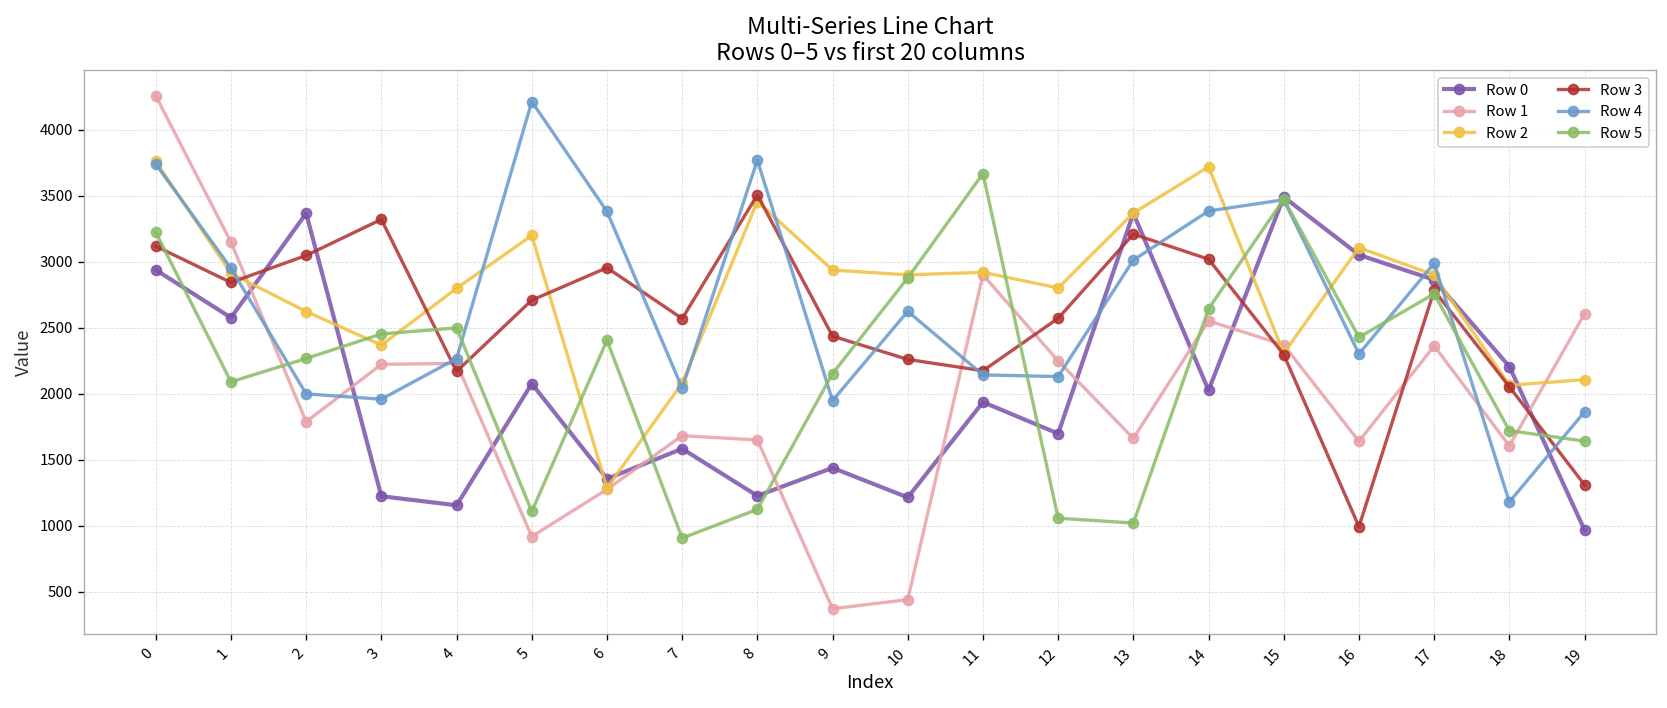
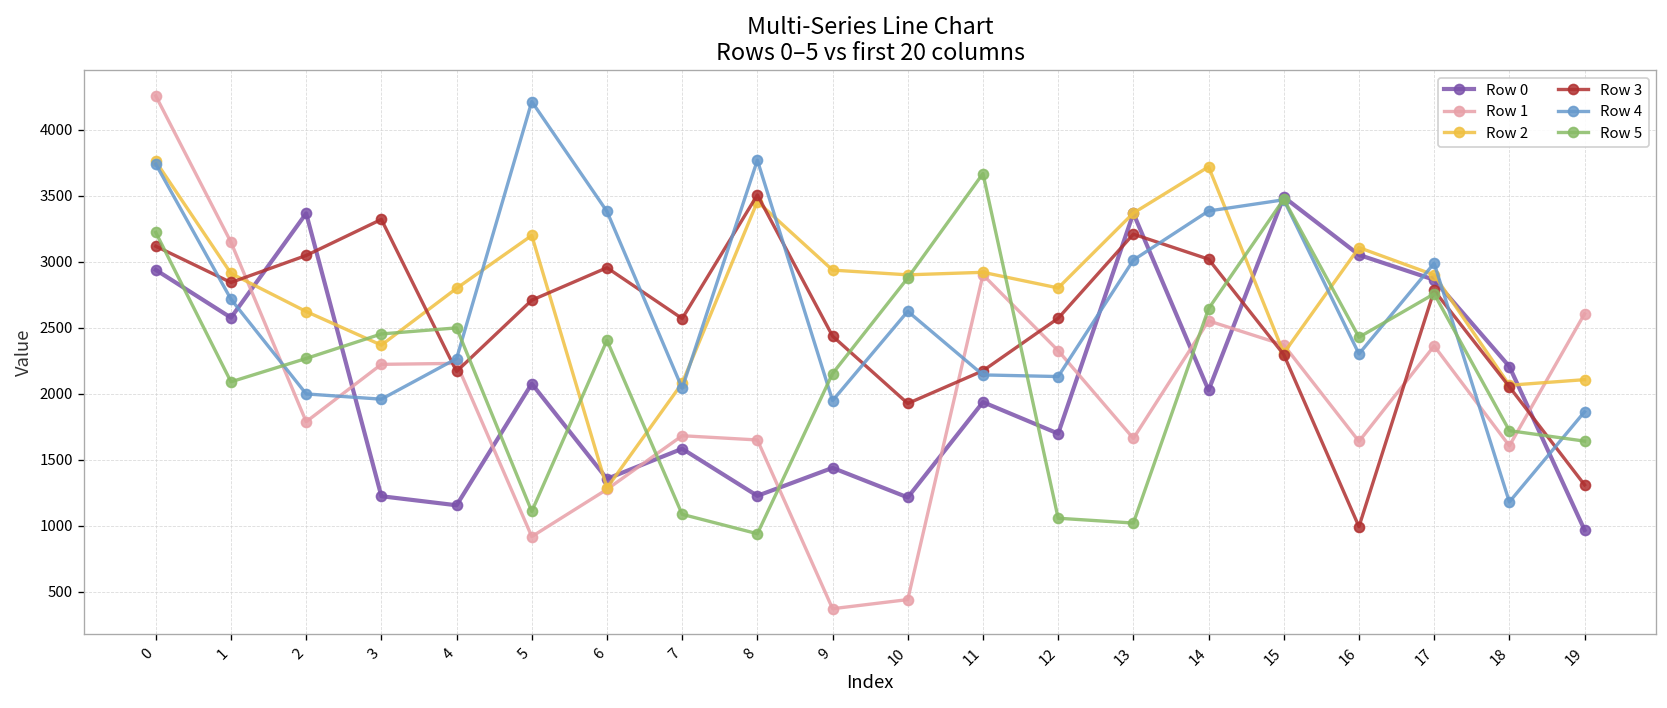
  {
    "Row 0": {
      "0": 2940,
      "1": 2580,
      "2": 3370,
      "3": 1220,
      "4": 1150,
      "5": 2080,
      "6": 1350,
      "7": 1580,
      "8": 1230,
      "9": 1440,
      "10": 1210,
      "11": 1940,
      "12": 1700,
      "14": 2030,
      "16": 3050,
      "17": 2860,
      "18": 2210,
      "19": 970
    },
    "Row 1": {
      "0": 4260,
      "1": 3150,
      "2": 1790,
      "3": 2220,
      "4": 2230,
      "5": 920,
      "7": 1680,
      "8": 1650,
      "9": 370,
      "10": 440,
-     "12": 2250,
+     "12": 2330,
      "13": 1660,
      "14": 2550,
      "15": 2370,
      "16": 1640,
      "17": 2360,
      "18": 1600,
      "19": 2610
    },
    "Row 2": {
      "1": 2910,
      "2": 2620,
      "3": 2370,
      "4": 2800,
      "5": 3200,
      "7": 2080,
      "8": 3450,
      "9": 2940,
      "10": 2900,
      "12": 2800,
      "14": 3720,
      "16": 3110,
      "17": 2900,
      "19": 2110
    },
    "Row 3": {
      "0": 3120,
      "1": 2840,
      "2": 3050,
      "3": 3320,
      "4": 2170,
      "5": 2710,
      "6": 2950,
      "7": 2570,
      "8": 3510,
      "9": 2440,
-     "10": 2260,
+     "10": 1930,
      "11": 2170,
      "12": 2570,
      "13": 3210,
      "14": 3020,
      "16": 990,
      "17": 2780,
      "19": 1310
    },
    "Row 4": {
-     "1": 2950,
+     "1": 2720,
      "2": 2000,
      "3": 1960,
      "4": 2270,
      "5": 4210,
      "6": 3380,
      "7": 2040,
      "8": 3770,
      "9": 1950,
      "10": 2620,
      "11": 2140,
      "12": 2130,
      "13": 3010,
      "14": 3380,
      "16": 2300,
      "17": 2990,
      "18": 1180,
      "19": 1860
    },
    "Row 5": {
      "0": 3220,
      "1": 2090,
      "2": 2270,
      "3": 2450,
      "4": 2500,
      "5": 1110,
      "6": 2400,
-     "7": 910,
-     "8": 1120,
+     "7": 1090,
+     "8": 940,
      "9": 2150,
      "10": 2880,
      "11": 3670,
      "12": 1060,
      "13": 1020,
      "14": 2640,
      "16": 2430,
      "17": 2760,
      "18": 1720,
      "19": 1640
    }
  }
